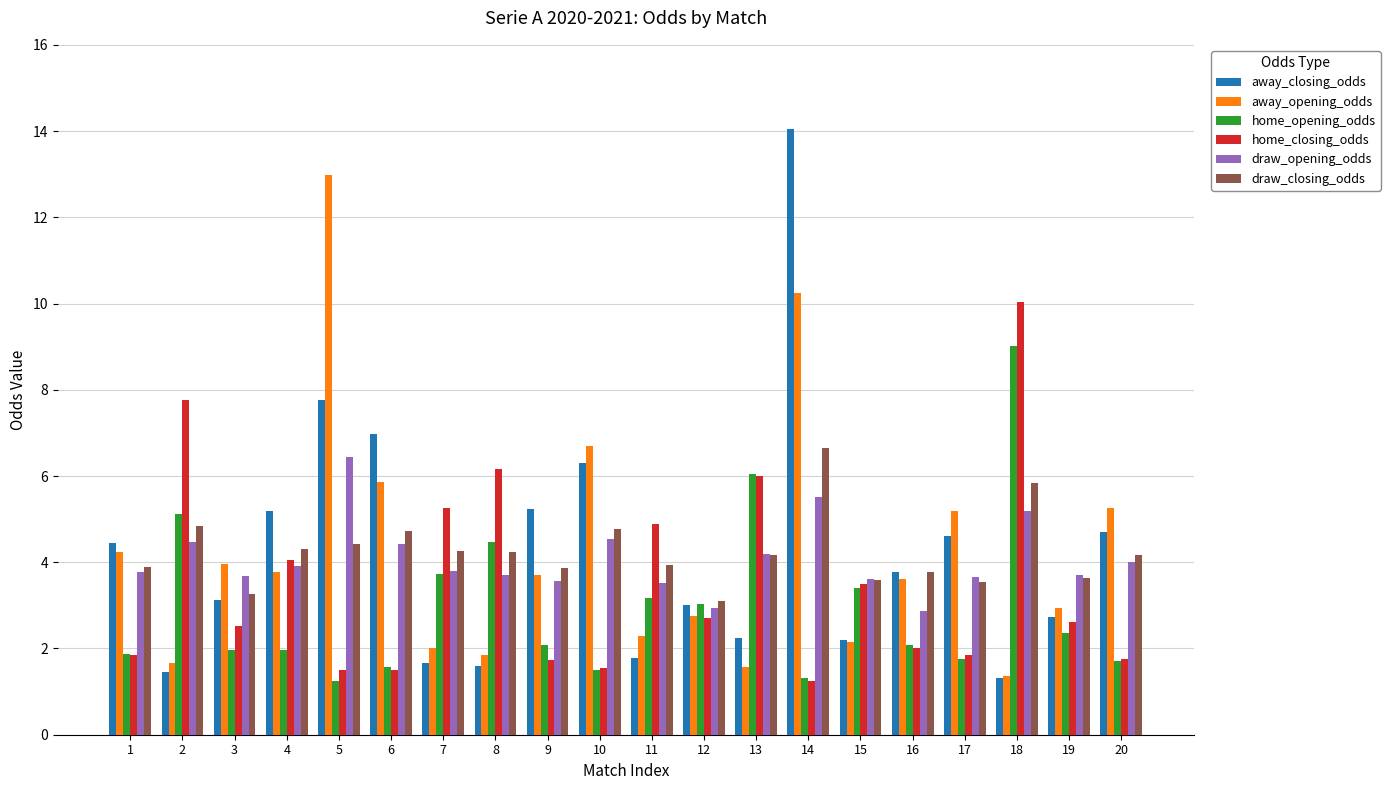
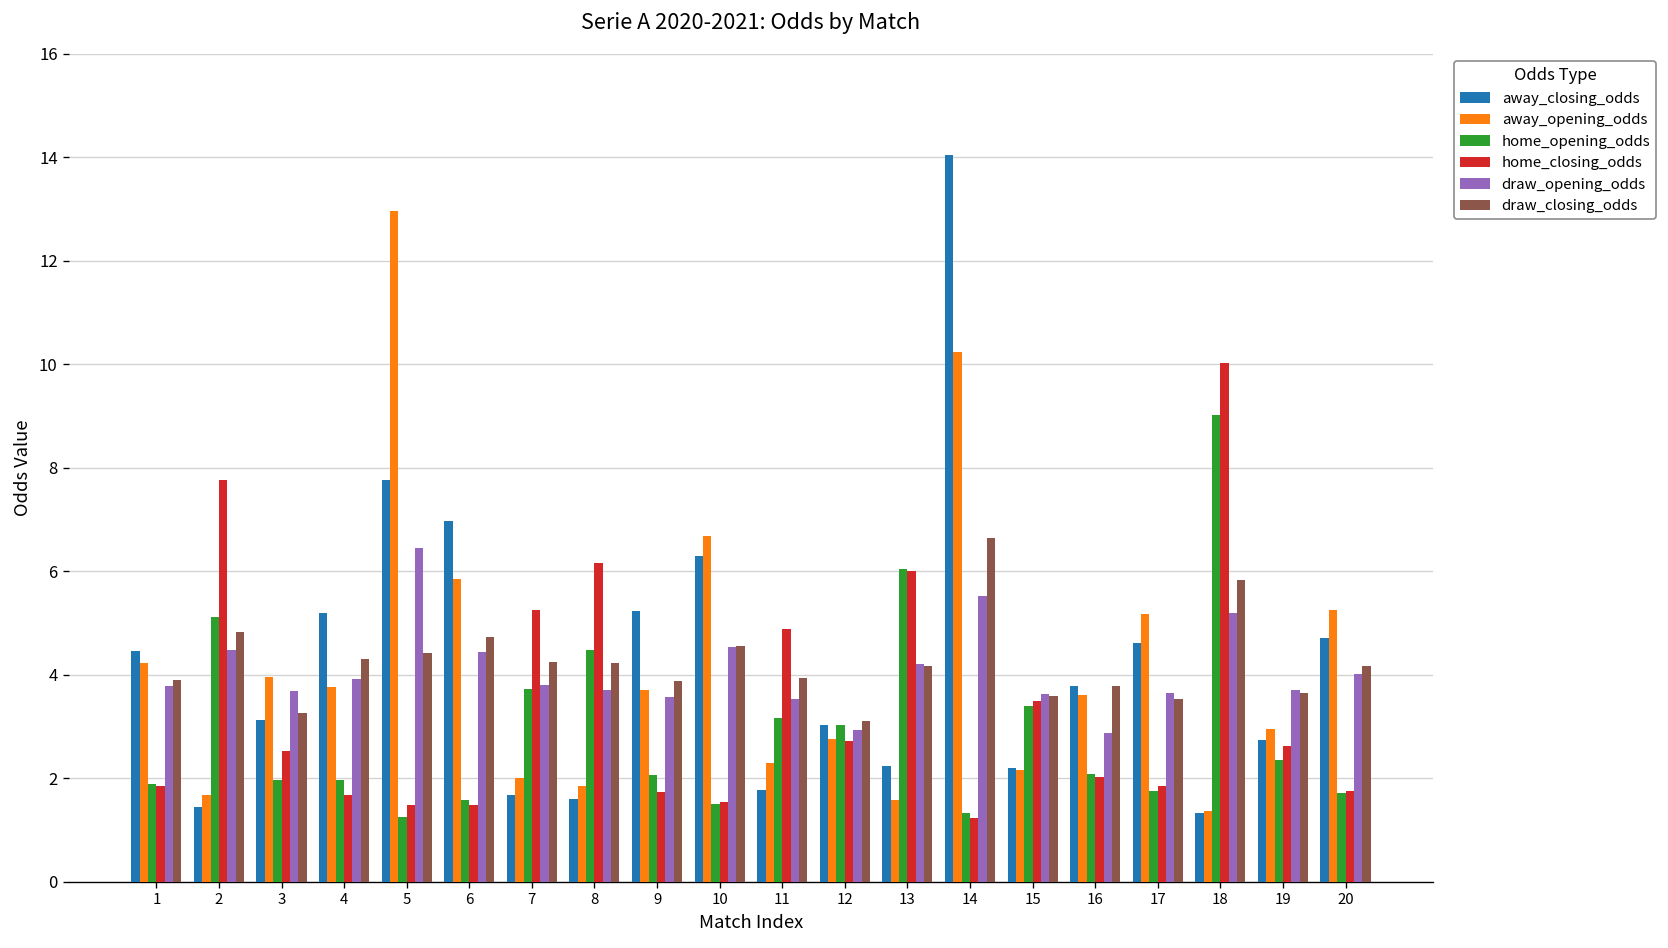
  {
    "away_closing_odds": {
      "1": 4.5,
      "2": 1.5,
      "3": 3.1,
      "4": 5.2,
      "5": 7.8,
      "6": 7.0,
      "7": 1.7,
      "8": 1.6,
      "9": 5.2,
      "10": 6.3,
      "11": 1.8,
      "12": 3.0,
      "13": 2.2,
      "14": 14.1,
      "15": 2.2,
      "16": 3.8,
      "17": 4.6,
      "18": 1.3,
      "19": 2.7,
      "20": 4.7
    },
    "away_opening_odds": {
      "1": 4.2,
      "2": 1.7,
      "3": 4.0,
      "4": 3.8,
      "5": 13.0,
      "6": 5.9,
      "7": 2.0,
      "8": 1.9,
      "9": 3.7,
      "10": 6.7,
      "11": 2.3,
      "12": 2.8,
      "13": 1.6,
      "14": 10.2,
      "15": 2.2,
      "16": 3.6,
      "17": 5.2,
      "18": 1.4,
      "19": 3.0,
      "20": 5.3
    },
    "home_opening_odds": {
      "1": 1.9,
      "2": 5.1,
      "3": 2.0,
      "4": 2.0,
      "5": 1.3,
      "6": 1.6,
      "7": 3.7,
      "8": 4.5,
      "9": 2.1,
      "10": 1.5,
      "11": 3.2,
      "12": 3.0,
      "13": 6.0,
      "14": 1.3,
      "15": 3.4,
      "16": 2.1,
      "17": 1.8,
      "18": 9.0,
      "19": 2.4,
      "20": 1.7
    },
    "home_closing_odds": {
      "1": 1.8,
      "2": 7.8,
      "3": 2.5,
-     "4": 4.1,
+     "4": 1.7,
      "5": 1.5,
      "6": 1.5,
      "7": 5.3,
      "8": 6.2,
      "9": 1.7,
      "10": 1.5,
      "11": 4.9,
      "12": 2.7,
      "13": 6.0,
      "14": 1.2,
      "15": 3.5,
      "16": 2.0,
      "17": 1.8,
      "18": 10.0,
      "19": 2.6,
      "20": 1.8
    },
    "draw_opening_odds": {
      "1": 3.8,
      "2": 4.5,
      "3": 3.7,
      "4": 3.9,
      "5": 6.4,
      "6": 4.4,
      "7": 3.8,
      "8": 3.7,
      "9": 3.6,
      "10": 4.5,
      "11": 3.5,
      "12": 2.9,
      "13": 4.2,
      "14": 5.5,
      "15": 3.6,
      "16": 2.9,
      "17": 3.7,
      "18": 5.2,
      "19": 3.7,
      "20": 4.0
    },
    "draw_closing_odds": {
      "1": 3.9,
      "2": 4.8,
      "3": 3.3,
      "4": 4.3,
      "5": 4.4,
      "6": 4.7,
      "7": 4.3,
      "8": 4.2,
      "9": 3.9,
-     "10": 4.8,
+     "10": 4.6,
      "11": 3.9,
      "12": 3.1,
      "13": 4.2,
      "14": 6.6,
      "15": 3.6,
      "16": 3.8,
      "17": 3.5,
      "18": 5.8,
      "19": 3.6,
      "20": 4.2
    }
  }
